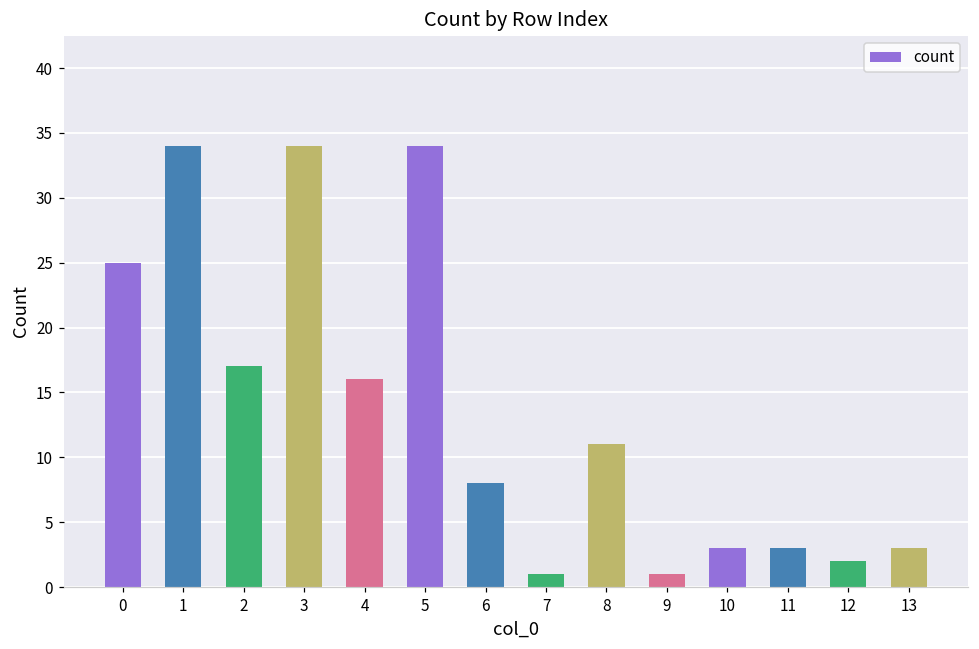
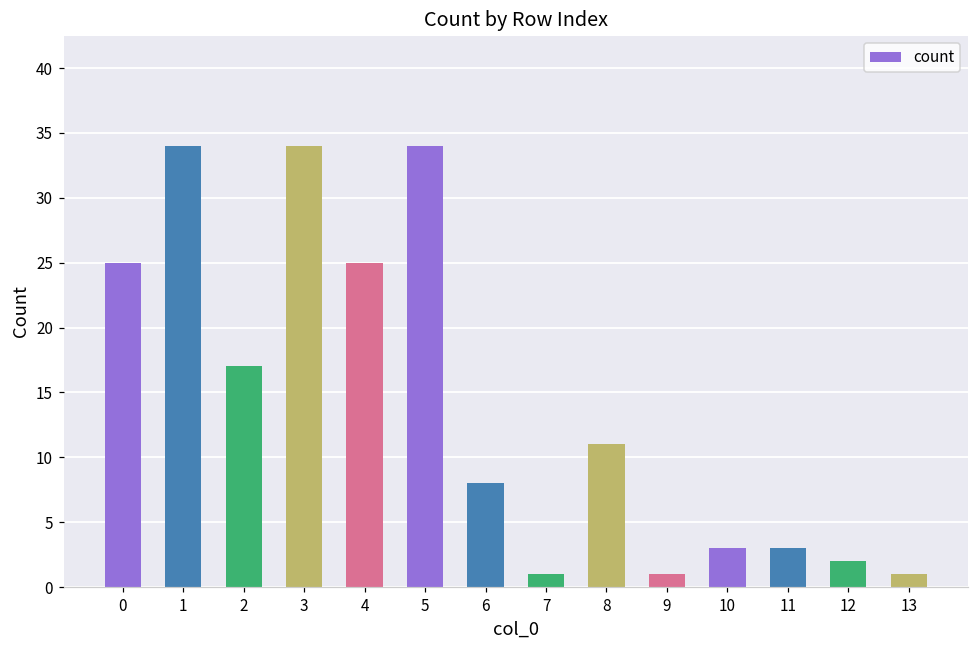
  {
    "0": 25,
    "1": 34,
    "2": 17,
    "3": 34,
-   "4": 16,
+   "4": 25,
    "5": 34,
    "6": 8,
    "7": 1,
    "8": 11,
    "9": 1,
    "10": 3,
    "11": 3,
    "12": 2,
-   "13": 3
+   "13": 1
  }
